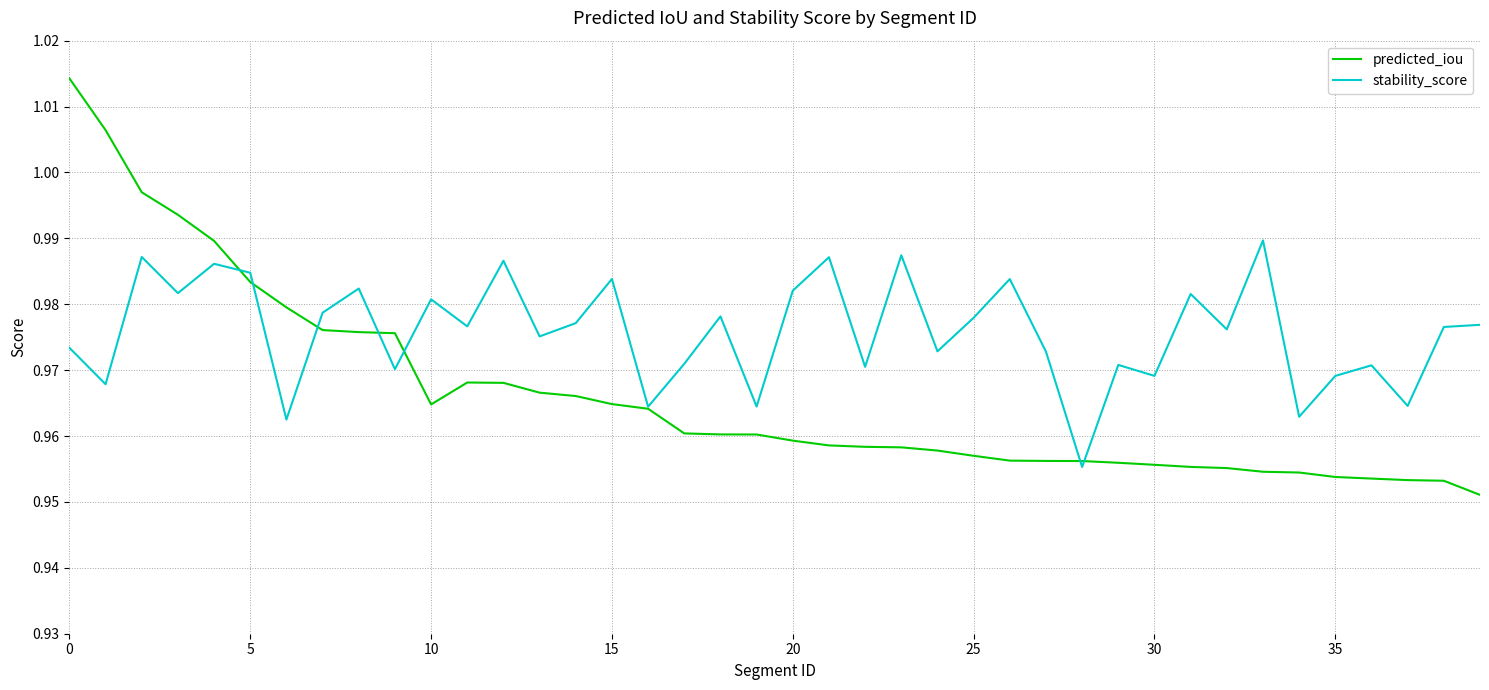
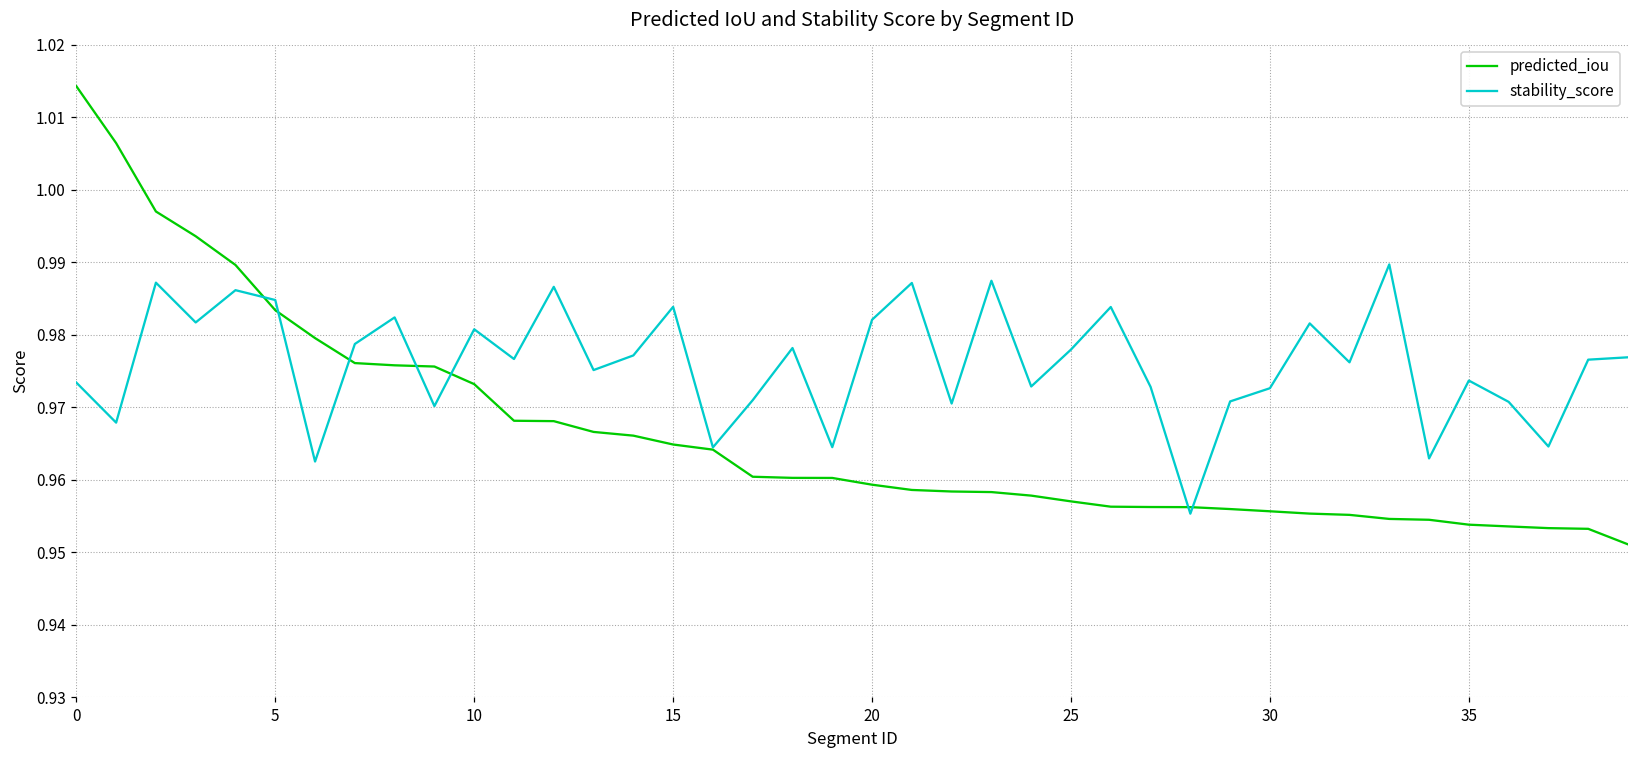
  {
    "predicted_iou": {
      "0": 1.014,
      "5": 0.983,
-     "10": 0.965,
+     "10": 0.973,
      "15": 0.965,
      "20": 0.959,
      "25": 0.957,
      "30": 0.956,
      "35": 0.954
    },
    "stability_score": {
      "0": 0.973,
      "5": 0.985,
      "10": 0.981,
      "15": 0.984,
      "20": 0.982,
      "25": 0.978,
-     "30": 0.969,
-     "35": 0.969
+     "30": 0.973,
+     "35": 0.974
    }
  }
